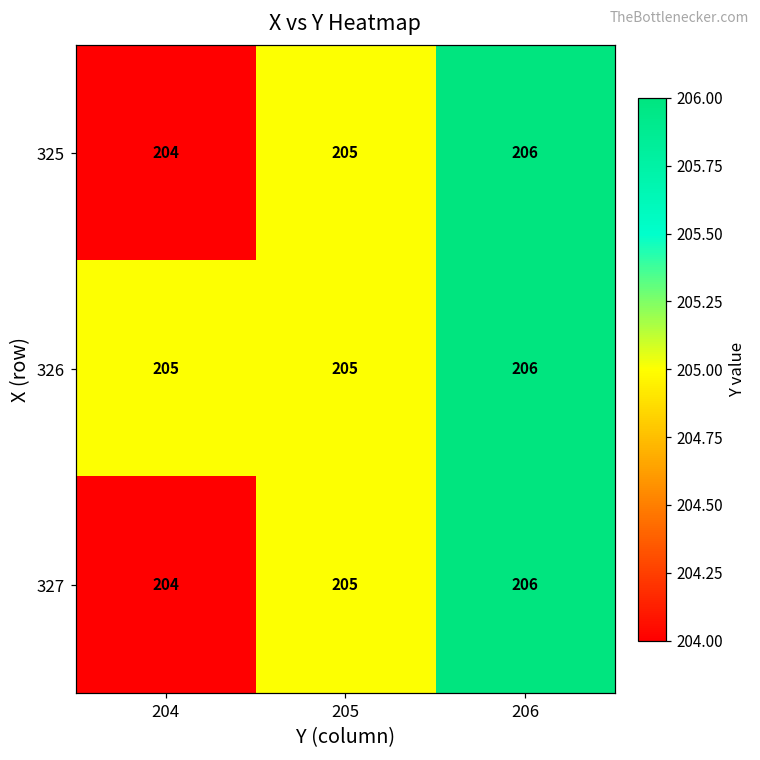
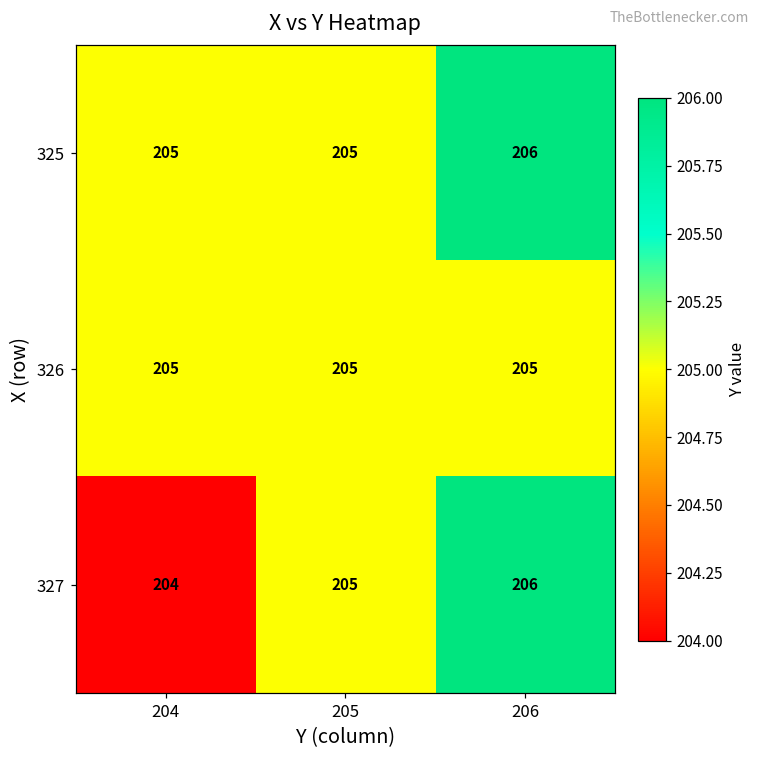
  {
    "325": {
-     "204": 204,
+     "204": 205,
      "205": 205,
      "206": 206
    },
    "326": {
      "204": 205,
      "205": 205,
-     "206": 206
+     "206": 205
    },
    "327": {
      "204": 204,
      "205": 205,
      "206": 206
    }
  }
